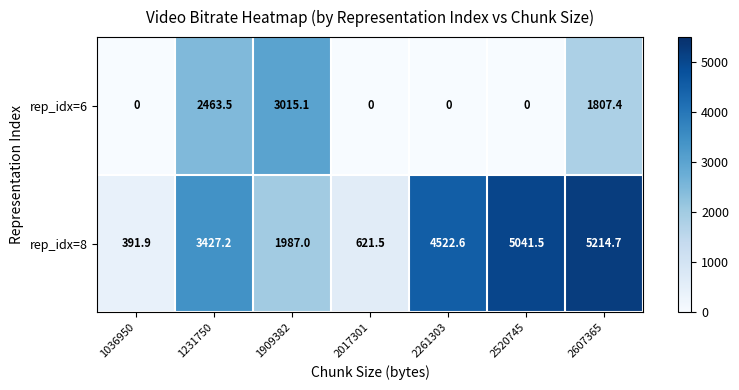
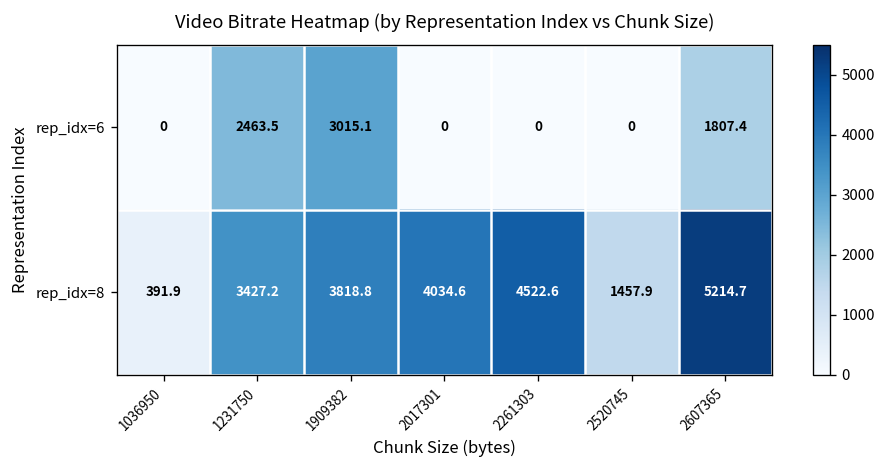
  {
    "rep_idx=6": {
      "1036950": 0,
      "1231750": 2463.5,
      "1909382": 3015.1,
      "2017301": 0,
      "2261303": 0,
      "2520745": 0,
      "2607365": 1807.4
    },
    "rep_idx=8": {
      "1036950": 391.9,
      "1231750": 3427.2,
-     "1909382": 1987.0,
-     "2017301": 621.5,
+     "1909382": 3818.8,
+     "2017301": 4034.6,
      "2261303": 4522.6,
-     "2520745": 5041.5,
+     "2520745": 1457.9,
      "2607365": 5214.7
    }
  }
